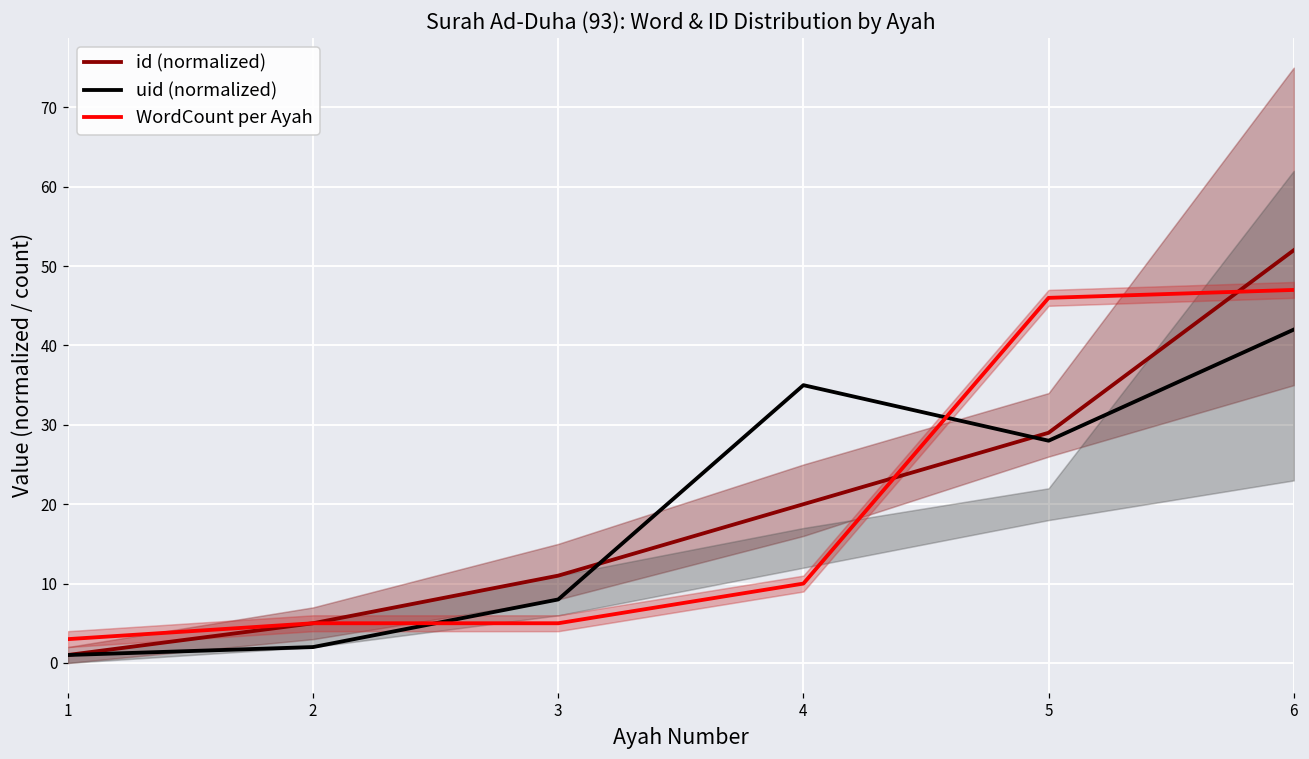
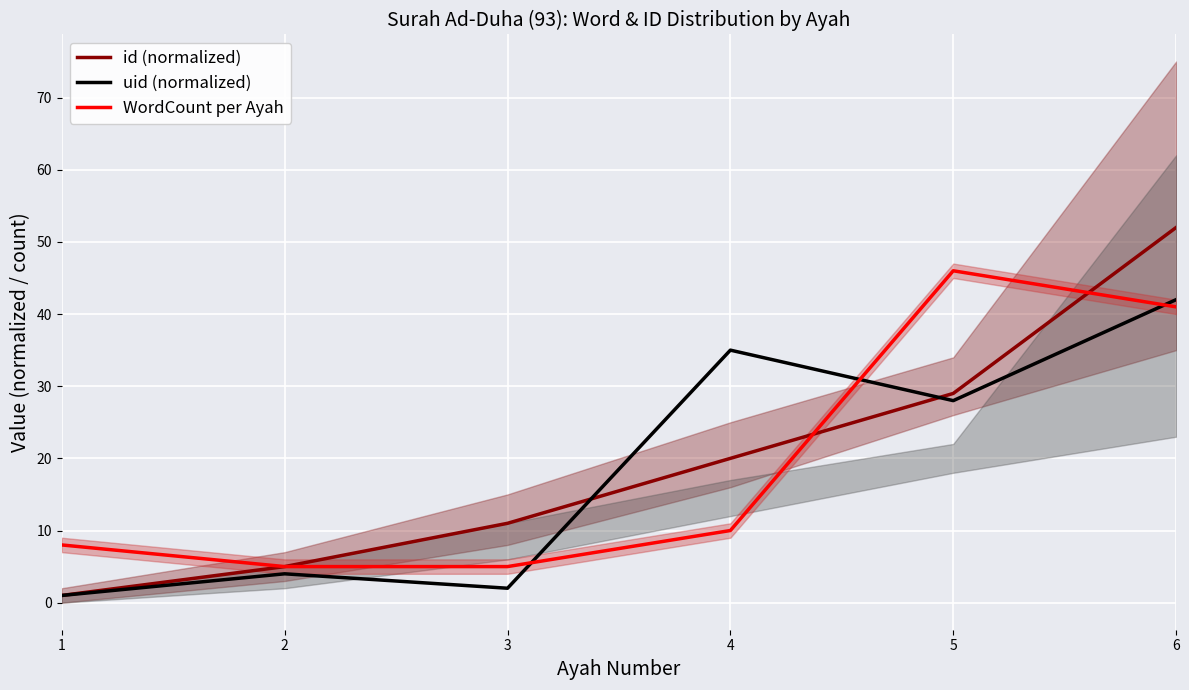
  {
    "uid (normalized)": {
-     "2": 2,
-     "3": 8,
+     "2": 4,
+     "3": 2,
      "4": 35,
      "5": 28
    },
    "WordCount per Ayah": {
-     "1": 3,
+     "1": 8,
      "3": 5,
      "4": 10,
      "5": 46,
-     "6": 47
+     "6": 41
    }
  }
